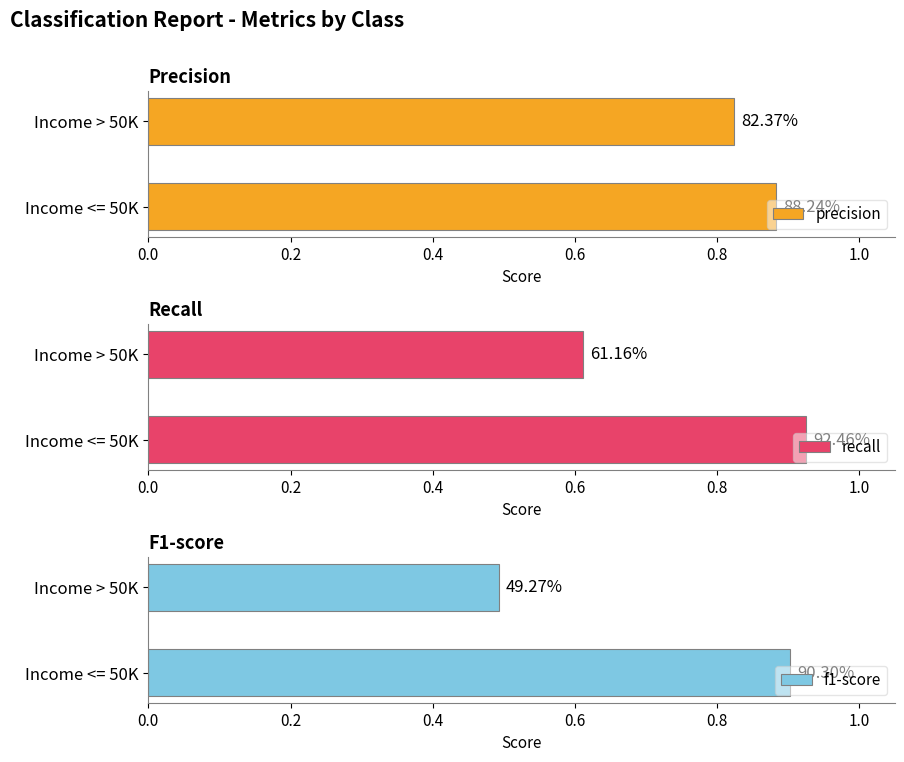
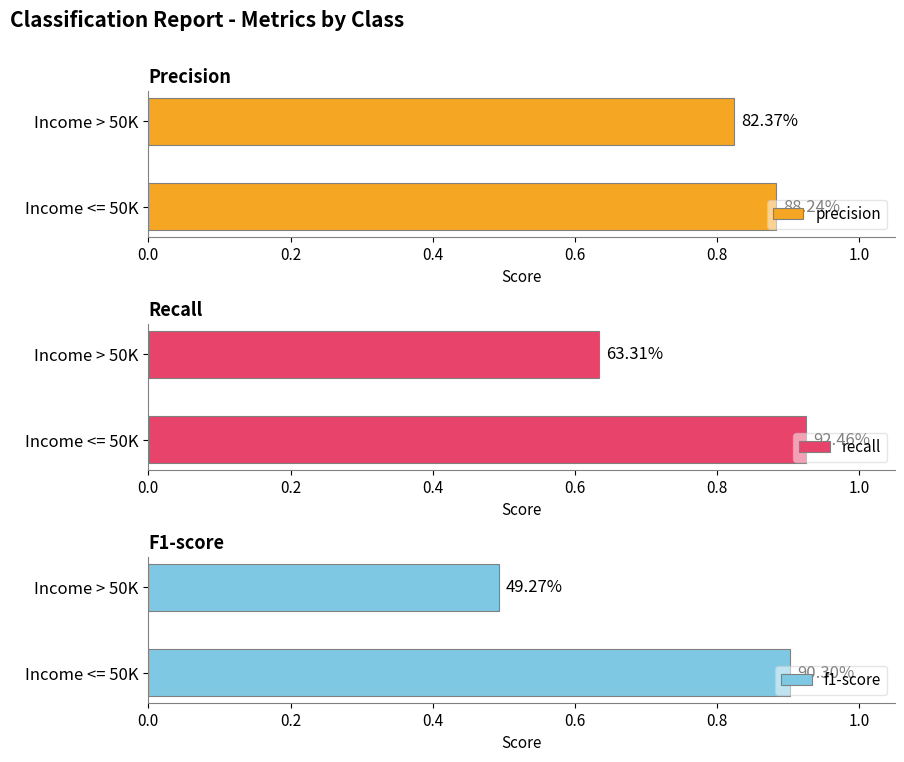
  {
    "Precision": {
      "Income > 50K": "82.37%"
    },
    "Recall": {
-     "Income > 50K": "61.16%"
+     "Income > 50K": "63.31%"
    },
    "F1-score": {
      "Income > 50K": "49.27%"
    }
  }
